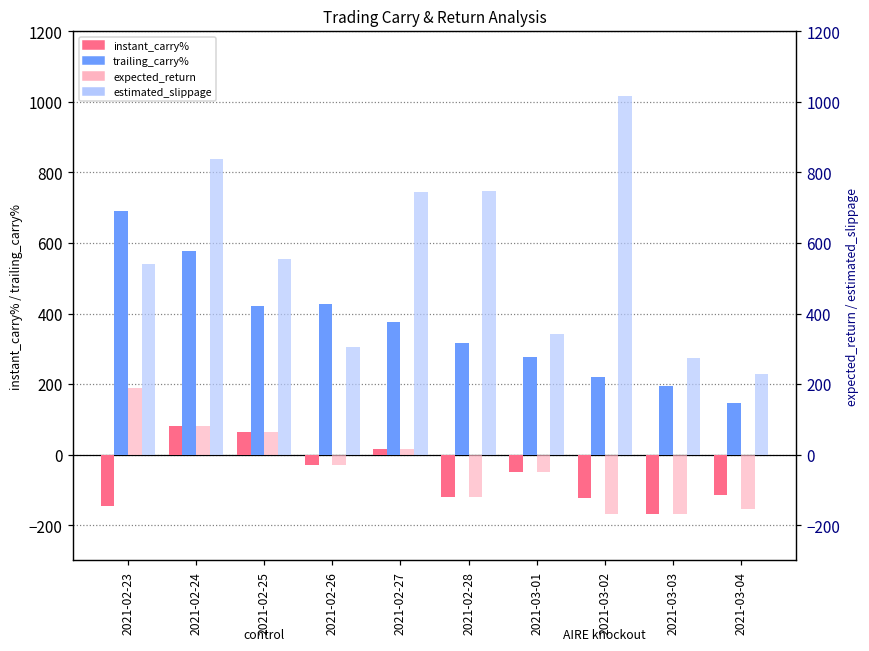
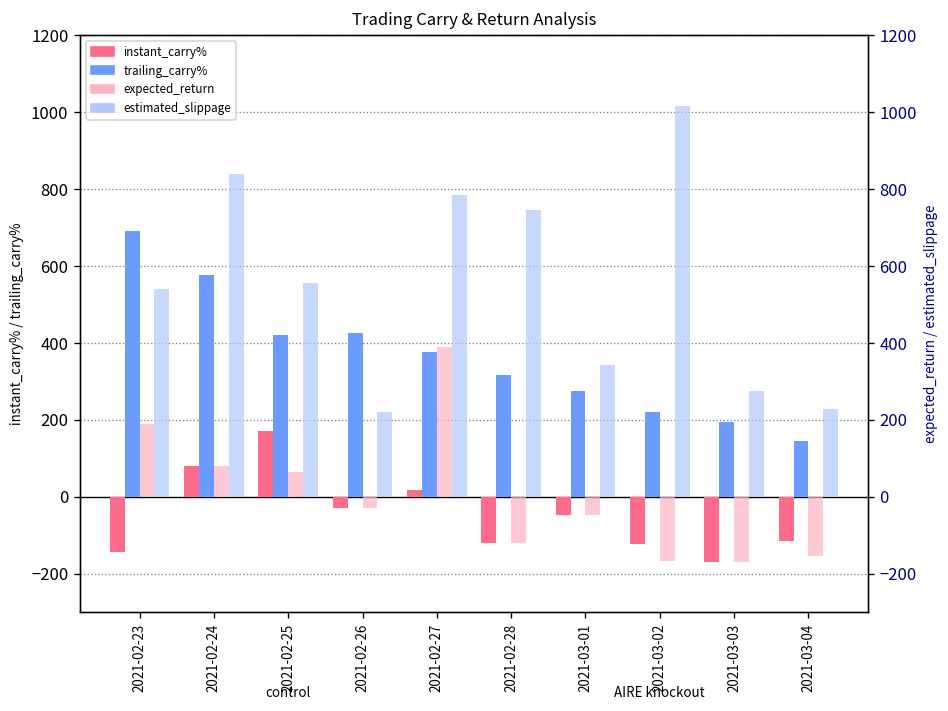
  {
    "instant_carry%": {
      "2021-02-23": -140,
      "2021-02-24": 80,
-     "2021-02-25": 60,
+     "2021-02-25": 170,
      "2021-02-26": -30,
      "2021-02-27": 20,
      "2021-02-28": -120,
      "2021-03-01": -50,
      "2021-03-02": -120,
      "2021-03-03": -170,
      "2021-03-04": -110
    },
    "trailing_carry%": {
      "2021-02-23": 690,
      "2021-02-24": 580,
      "2021-02-25": 420,
      "2021-02-26": 430,
      "2021-02-27": 380,
      "2021-02-28": 320,
      "2021-03-01": 280,
      "2021-03-02": 220,
      "2021-03-03": 190,
      "2021-03-04": 150
    },
    "expected_return": {
      "2021-02-23": 190,
      "2021-02-24": 80,
      "2021-02-25": 60,
      "2021-02-26": -30,
-     "2021-02-27": 20,
+     "2021-02-27": 390,
      "2021-02-28": -120,
      "2021-03-01": -50,
      "2021-03-02": -170,
      "2021-03-03": -170,
      "2021-03-04": -150
    },
    "estimated_slippage": {
      "2021-02-23": 540,
      "2021-02-24": 840,
      "2021-02-25": 560,
-     "2021-02-26": 310,
-     "2021-02-27": 750,
+     "2021-02-26": 220,
+     "2021-02-27": 780,
      "2021-02-28": 750,
      "2021-03-01": 340,
      "2021-03-02": 1020,
      "2021-03-03": 280,
      "2021-03-04": 230
    }
  }
